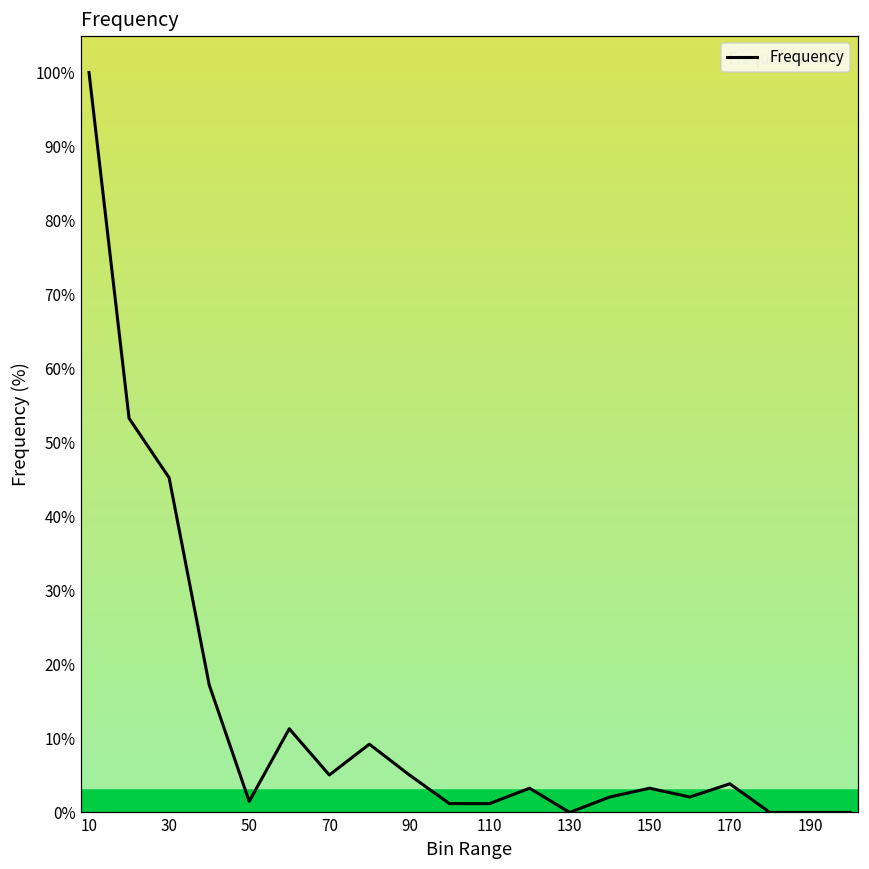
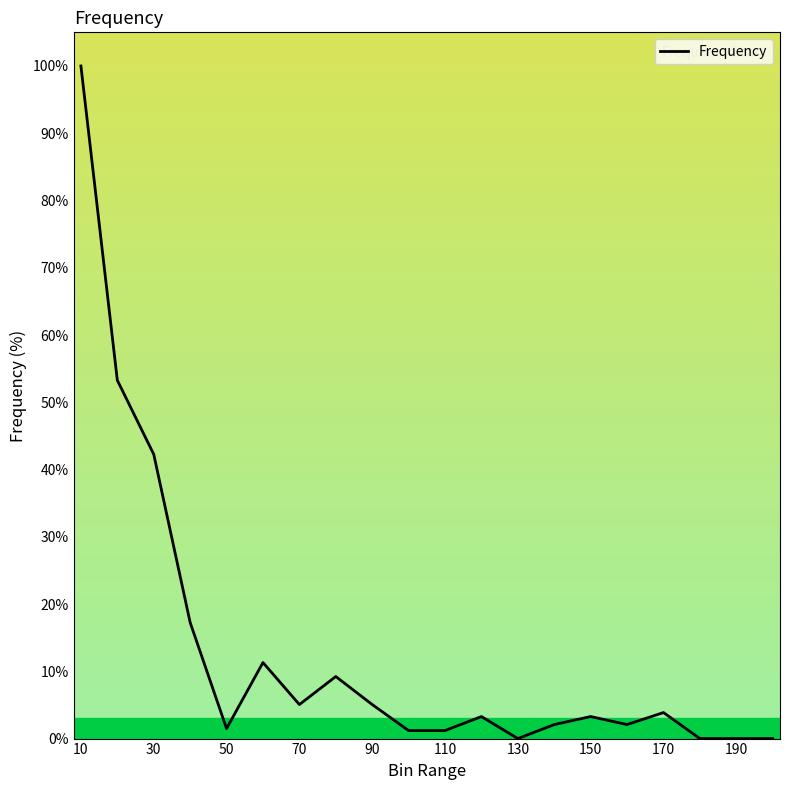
  {
    "10": "100%",
-   "30": "45%",
+   "30": "42%",
    "70": "5%",
    "90": "5%",
    "150": "3%",
    "170": "4%"
  }
